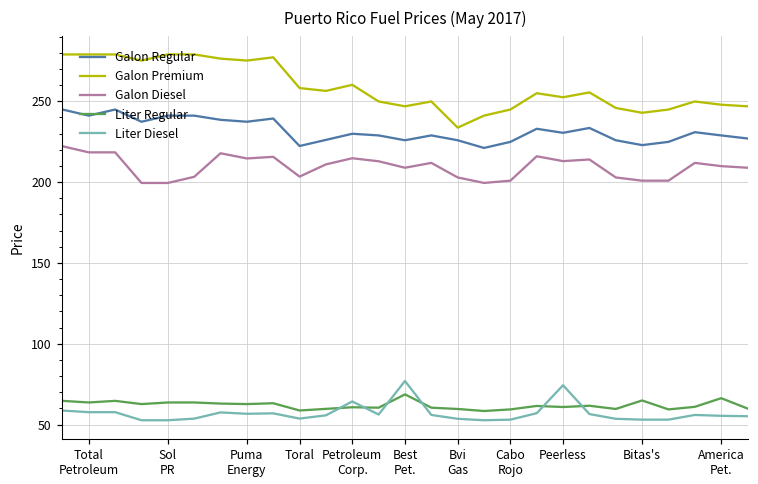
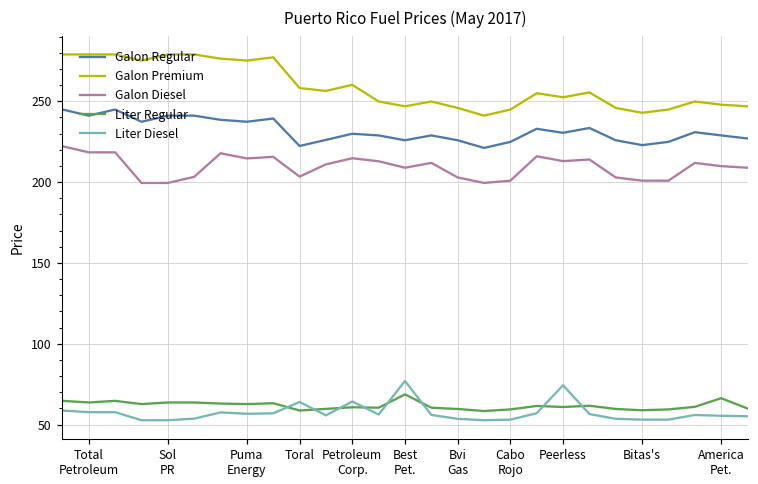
  {
    "Galon Regular": {
      "Total Petroleum": 241,
      "Sol PR": 241,
      "Puma Energy": 237,
      "Toral": 222,
      "Petroleum Corp.": 230,
      "Best Pet.": 226,
      "Bvi Gas": 226,
      "Cabo Rojo": 225,
      "Peerless": 231,
      "Bitas's": 223,
      "America Pet.": 229
    },
    "Galon Premium": {
      "Total Petroleum": 279,
      "Sol PR": 279,
      "Puma Energy": 275,
      "Toral": 258,
      "Petroleum Corp.": 260,
      "Best Pet.": 247,
-     "Bvi Gas": 234,
+     "Bvi Gas": 246,
      "Cabo Rojo": 245,
      "Peerless": 253,
      "Bitas's": 243,
      "America Pet.": 248
    },
    "Galon Diesel": {
      "Total Petroleum": 218,
      "Sol PR": 199,
      "Puma Energy": 215,
      "Toral": 203,
      "Petroleum Corp.": 215,
      "Best Pet.": 209,
      "Bvi Gas": 203,
      "Cabo Rojo": 201,
      "Peerless": 213,
      "Bitas's": 201,
      "America Pet.": 210
    },
    "Liter Regular": {
      "Total Petroleum": 64,
      "Sol PR": 64,
      "Puma Energy": 63,
      "Toral": 59,
      "Petroleum Corp.": 61,
      "Best Pet.": 69,
      "Bvi Gas": 60,
      "Cabo Rojo": 59,
      "Peerless": 61,
-     "Bitas's": 65,
+     "Bitas's": 59,
      "America Pet.": 66
    },
    "Liter Diesel": {
      "Total Petroleum": 58,
      "Sol PR": 53,
      "Puma Energy": 57,
-     "Toral": 54,
+     "Toral": 64,
      "Petroleum Corp.": 64,
      "Best Pet.": 77,
      "Bvi Gas": 54,
      "Cabo Rojo": 53,
      "Peerless": 74,
      "Bitas's": 53,
      "America Pet.": 55
    }
  }
